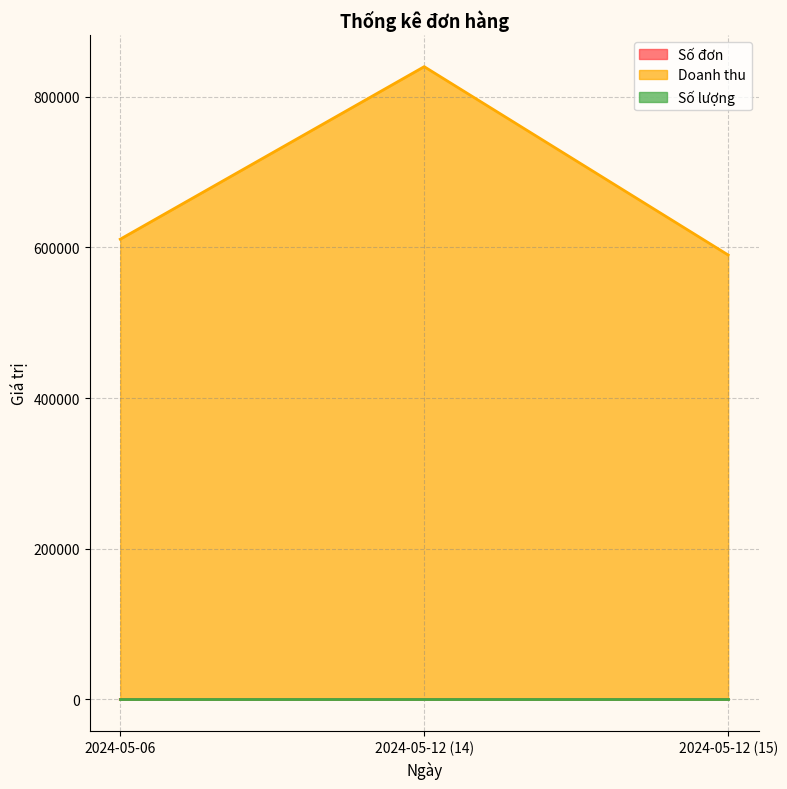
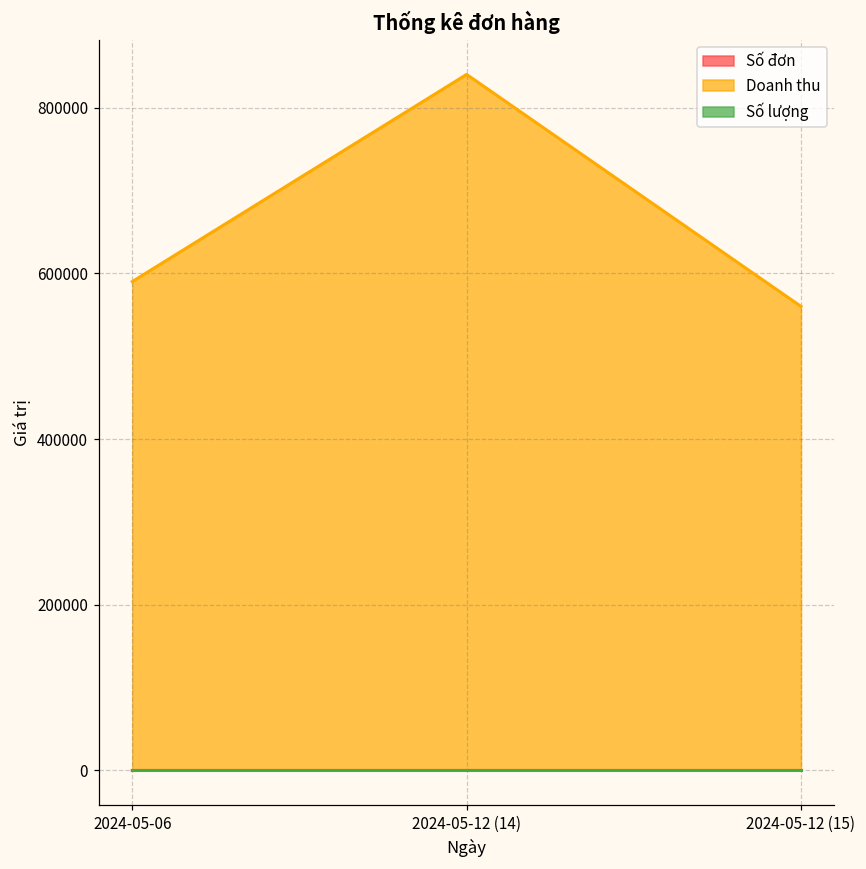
  {
    "Số lượng": {
      "2024-05-06": 0,
      "2024-05-12 (14)": 0,
      "2024-05-12 (15)": 0
    },
    "Doanh thu": {
-     "2024-05-06": 610000,
+     "2024-05-06": 590000,
      "2024-05-12 (14)": 840000,
-     "2024-05-12 (15)": 590000
+     "2024-05-12 (15)": 560000
    }
  }
